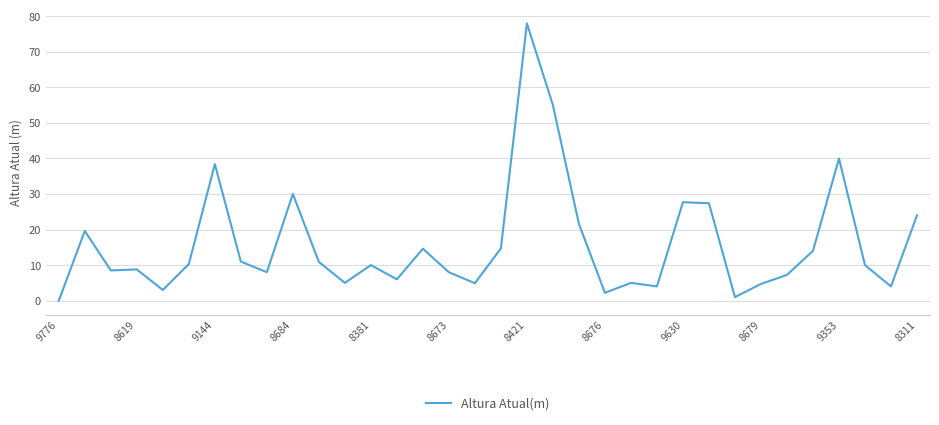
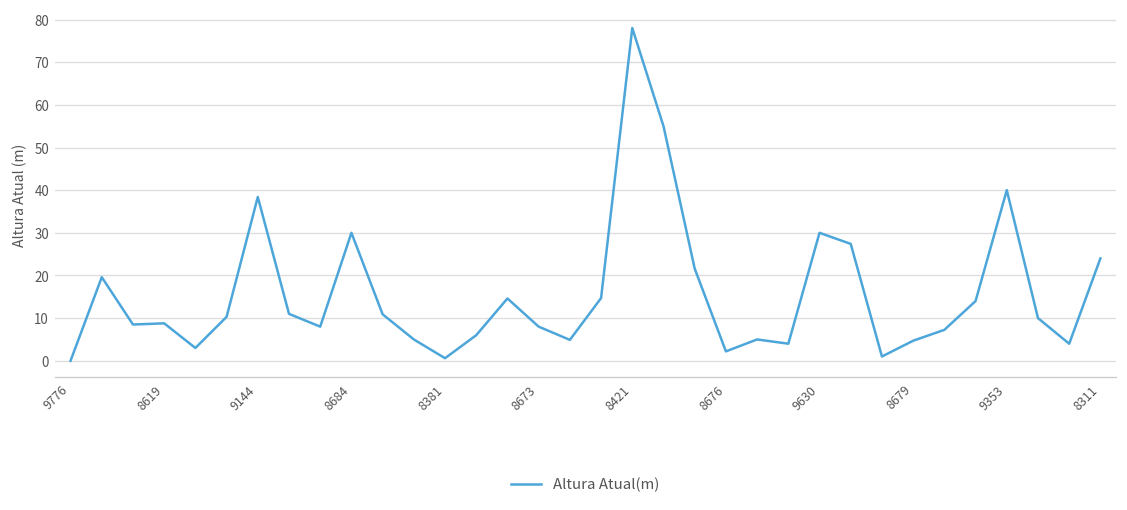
  {
    "9776": 0,
    "8619": 9,
    "9144": 38,
    "8684": 30,
-   "8381": 10,
+   "8381": 1,
    "8673": 8,
    "8421": 78,
    "8676": 2,
-   "9630": 28,
+   "9630": 30,
    "8679": 5,
    "9353": 40,
    "8311": 24
  }
